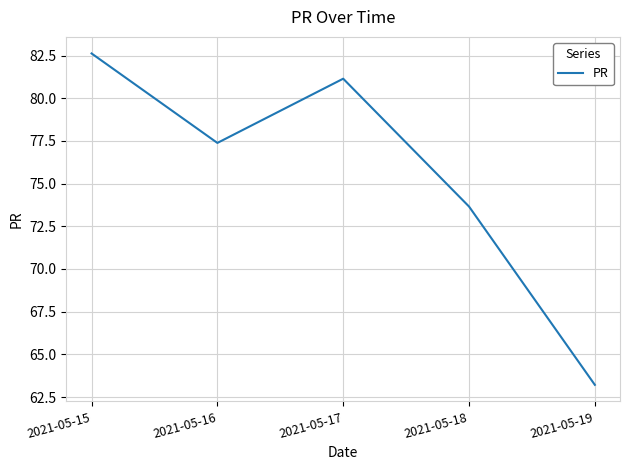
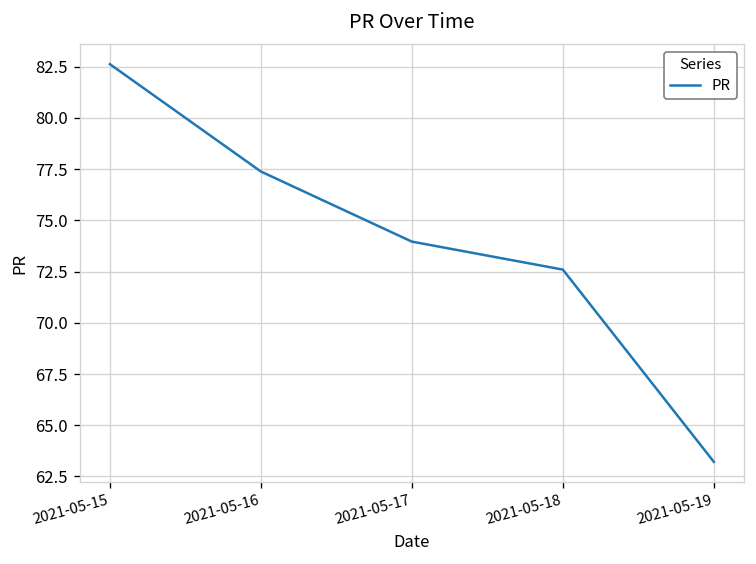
  {
    "2021-05-15": 82.6,
    "2021-05-16": 77.4,
-   "2021-05-17": 81.1,
-   "2021-05-18": 73.7,
+   "2021-05-17": 74.0,
+   "2021-05-18": 72.6,
    "2021-05-19": 63.2
  }
